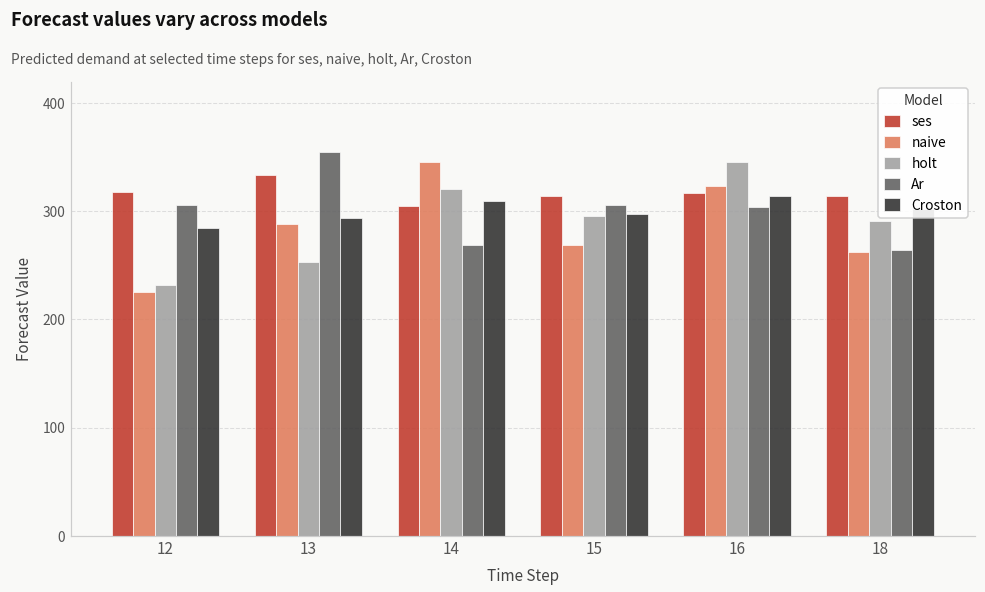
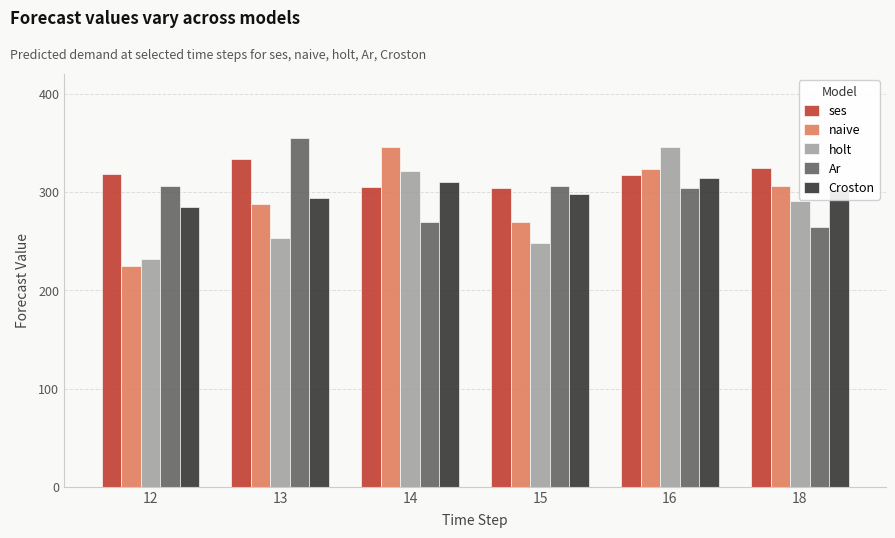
  {
    "ses": {
      "12": 320,
      "13": 330,
      "14": 310,
-     "15": 310,
+     "15": 300,
      "16": 320,
-     "18": 310
+     "18": 320
    },
    "naive": {
      "12": 230,
      "13": 290,
      "14": 350,
      "15": 270,
      "16": 320,
-     "18": 260
+     "18": 310
    },
    "holt": {
      "12": 230,
      "13": 250,
      "14": 320,
-     "15": 300,
+     "15": 250,
      "16": 350,
      "18": 290
    },
    "Ar": {
      "12": 310,
      "13": 360,
      "14": 270,
      "15": 310,
      "16": 300,
      "18": 260
    },
    "Croston": {
      "12": 290,
      "13": 290,
      "14": 310,
      "15": 300,
      "16": 310
    }
  }
